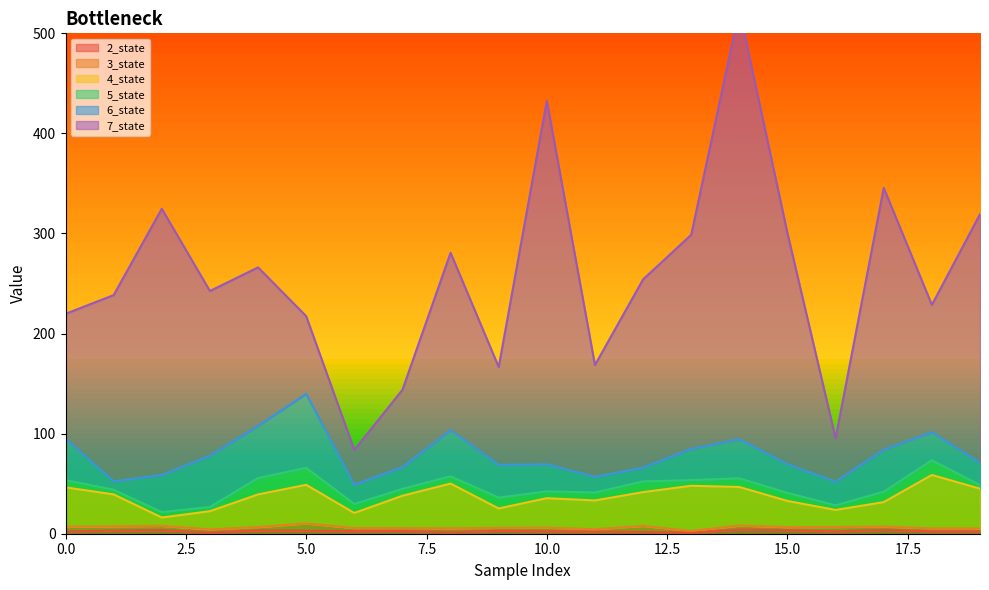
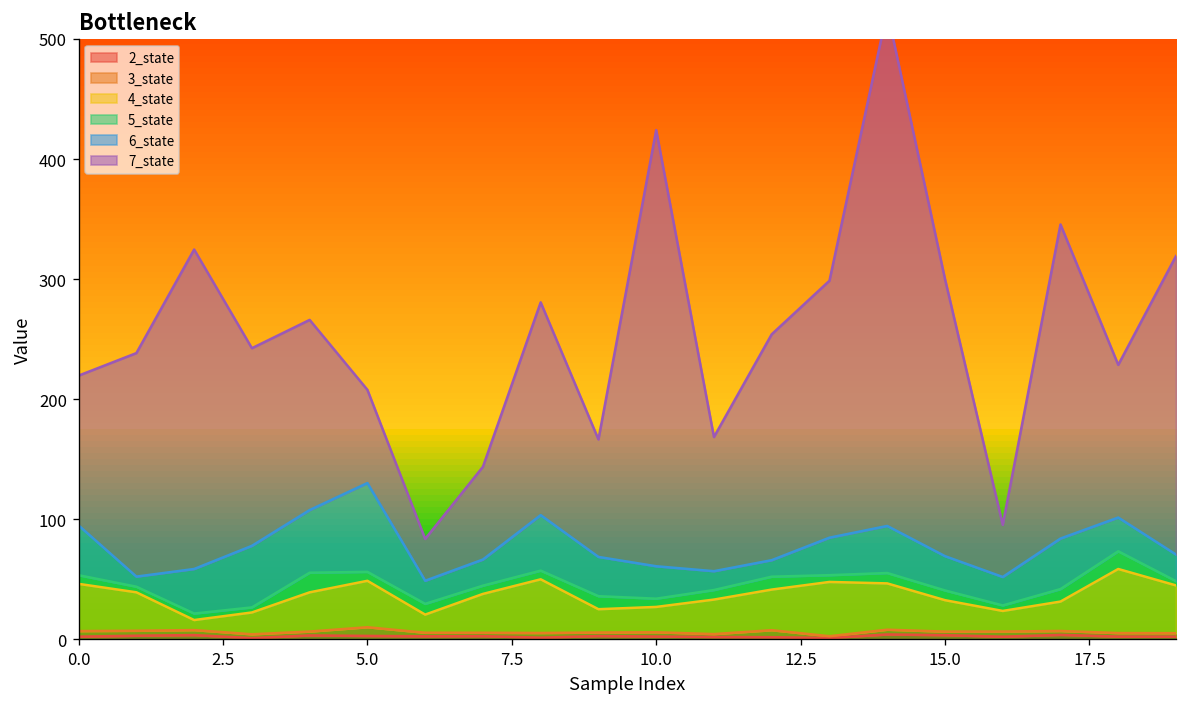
  {
    "4_state": {
      "0.0": 39,
      "5.0": 39,
-     "10.0": 29,
+     "10.0": 21,
      "15.0": 26
    },
    "5_state": {
      "0.0": 7,
-     "5.0": 17,
+     "5.0": 7,
      "10.0": 7,
      "15.0": 8
    },
    "6_state": {
      "0.0": 41,
      "5.0": 74,
      "10.0": 27,
      "15.0": 29
    },
    "7_state": {
      "0.0": 125,
      "5.0": 78,
      "10.0": 363,
      "15.0": 231
    }
  }
